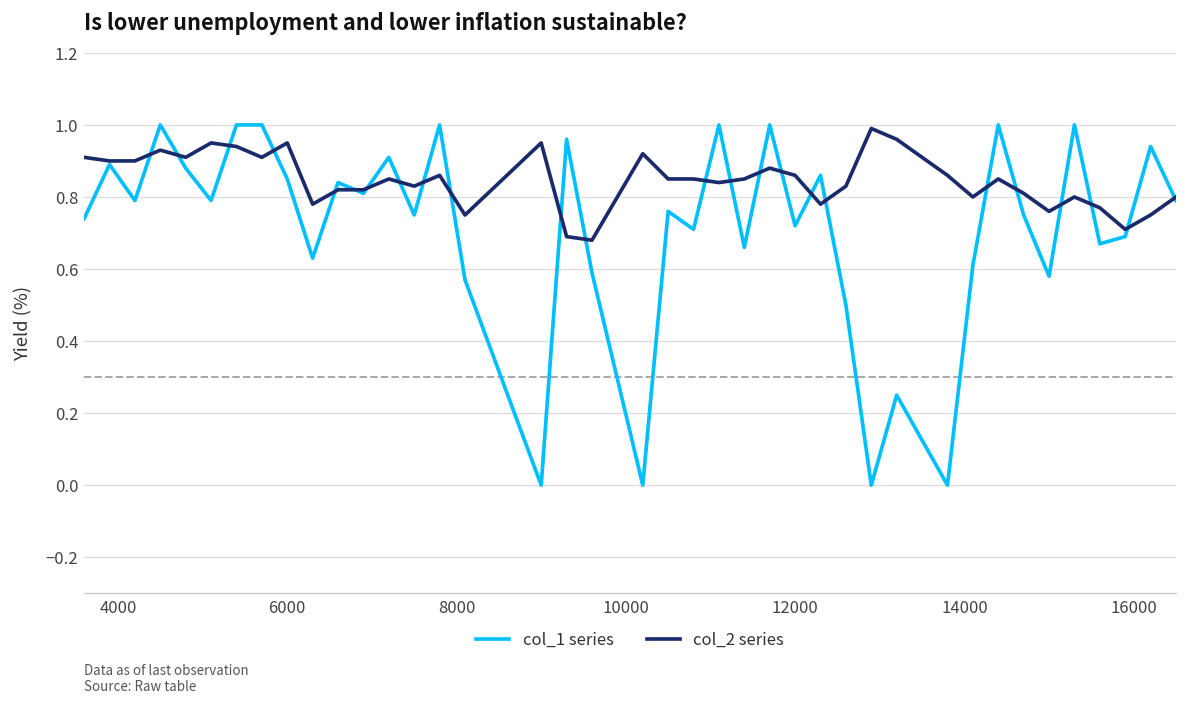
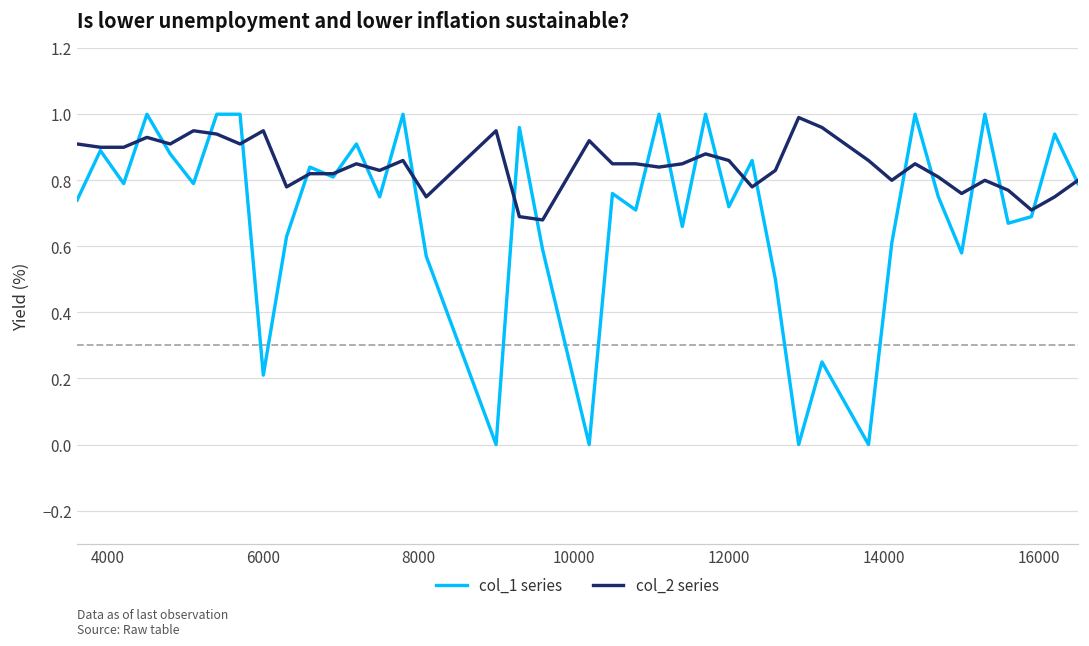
  {
    "col_1 series": {
-     "6000": 0.85,
+     "6000": 0.21,
      "12000": 0.72
    },
    "col_2 series": {
      "6000": 0.95,
      "12000": 0.86
    }
  }
